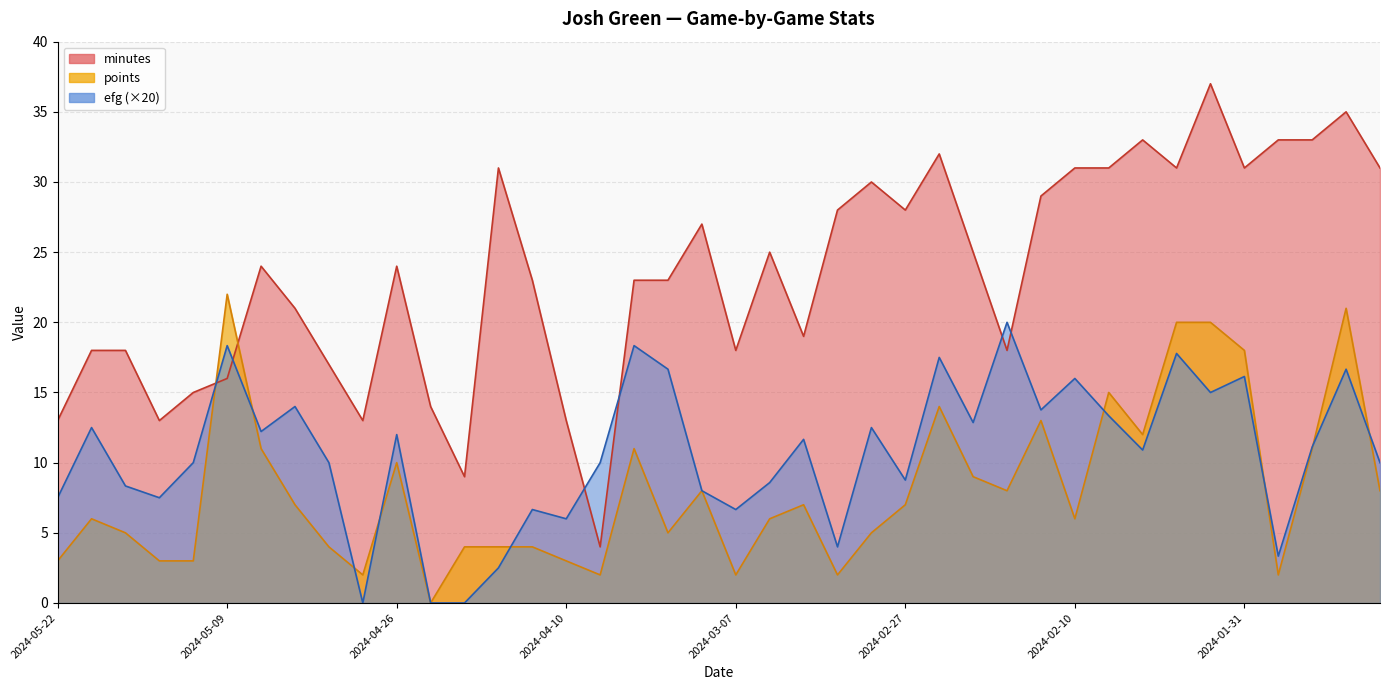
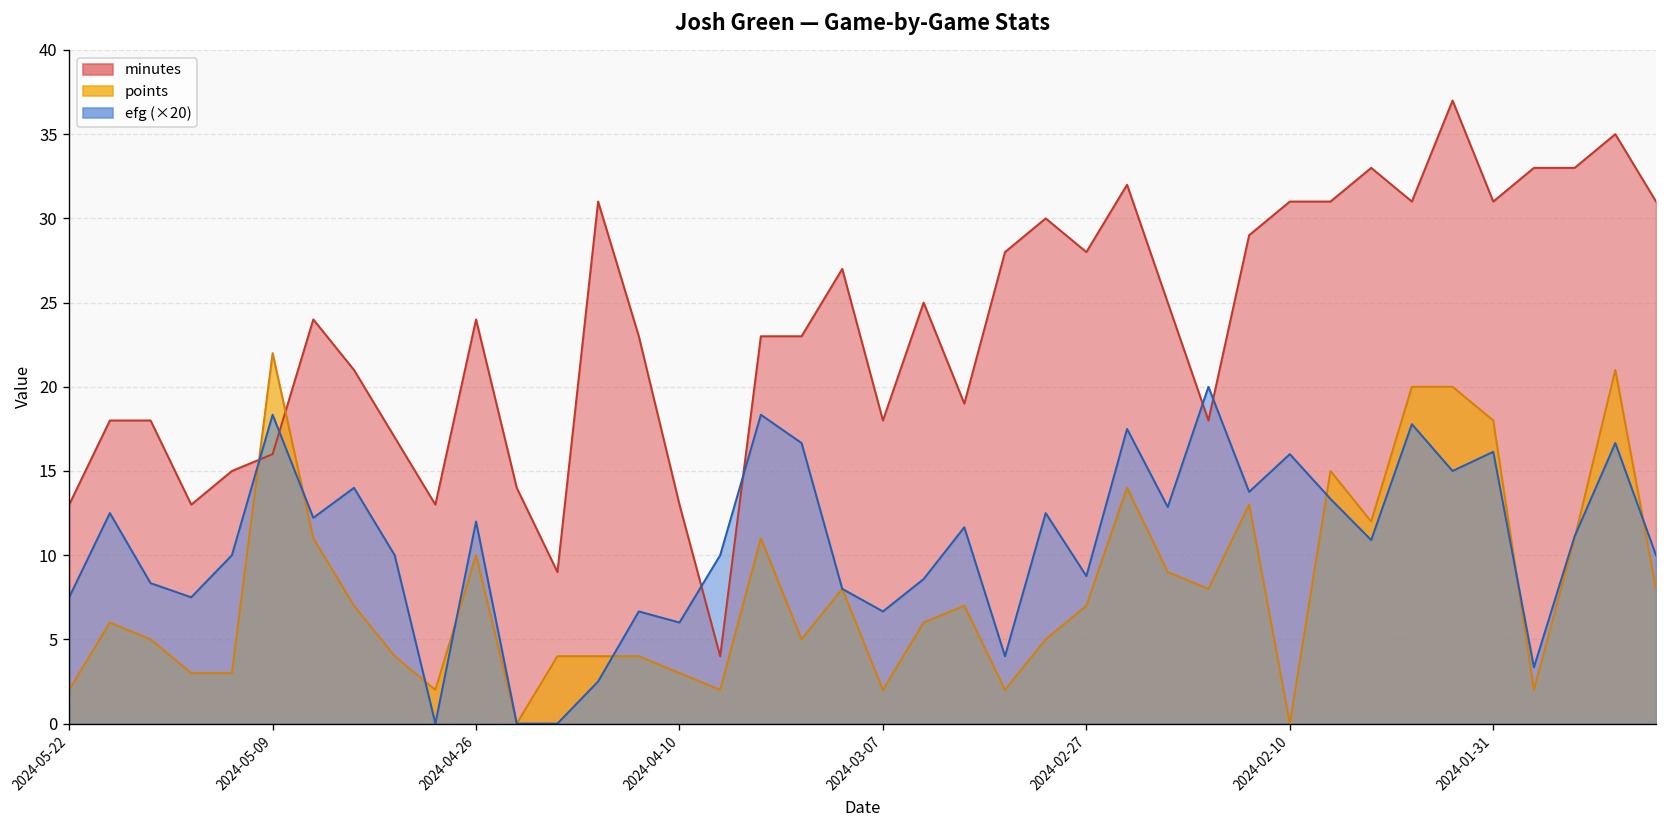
  {
    "minutes": {
      "2024-05-22": 13,
      "2024-05-09": 16,
      "2024-04-26": 24,
      "2024-04-10": 13,
      "2024-03-07": 18,
      "2024-02-27": 28,
      "2024-02-10": 31,
      "2024-01-31": 31
    },
    "points": {
-     "2024-05-22": 3,
+     "2024-05-22": 2,
      "2024-05-09": 22,
      "2024-04-26": 10,
      "2024-04-10": 3,
      "2024-03-07": 2,
      "2024-02-27": 7,
-     "2024-02-10": 6,
+     "2024-02-10": 0,
      "2024-01-31": 18
    },
    "efg (×20)": {
      "2024-05-22": 7.5,
      "2024-05-09": 18.3,
      "2024-04-26": 12,
      "2024-04-10": 6,
      "2024-03-07": 6.7,
      "2024-02-27": 8.8,
      "2024-02-10": 16,
      "2024-01-31": 16
    }
  }
